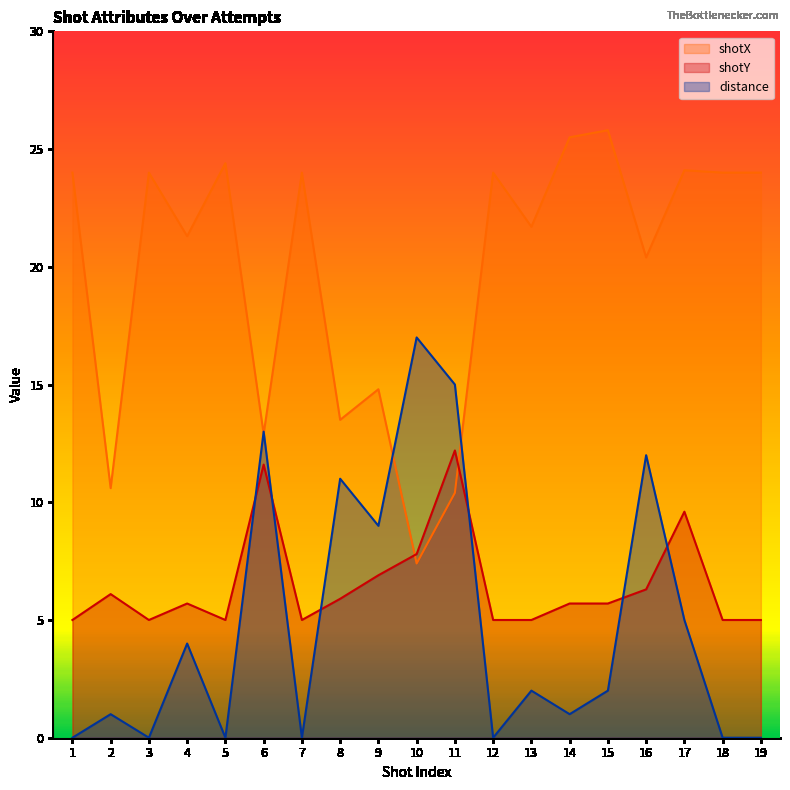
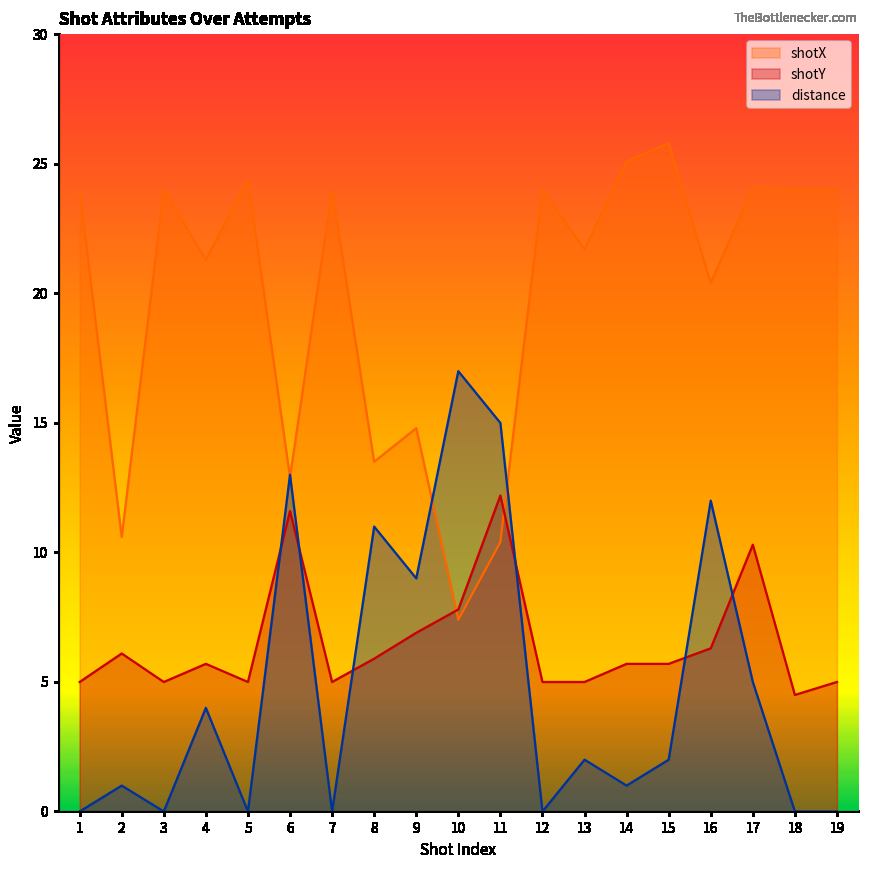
  {
    "shotX": {
      "1": 24.0,
      "2": 10.6,
      "3": 24.0,
      "4": 21.3,
      "5": 24.4,
      "7": 24.0,
      "8": 13.5,
      "9": 14.8,
      "10": 7.4,
      "11": 10.4,
      "12": 24.0,
      "13": 21.7,
-     "14": 25.5,
+     "14": 25.1,
      "15": 25.8,
      "16": 20.4,
      "17": 24.1,
      "18": 24.0,
      "19": 24.0
    },
    "shotY": {
      "1": 5.0,
      "2": 6.1,
      "3": 5.0,
      "4": 5.7,
      "5": 5.0,
      "6": 11.6,
      "7": 5.0,
      "8": 5.9,
      "9": 6.9,
      "10": 7.8,
      "11": 12.2,
      "12": 5.0,
      "13": 5.0,
      "14": 5.7,
      "15": 5.7,
      "16": 6.3,
-     "17": 9.6,
-     "18": 5.0,
+     "17": 10.3,
+     "18": 4.5,
      "19": 5.0
    },
    "distance": {
      "1": 0.0,
      "2": 1.0,
      "3": 0.0,
      "4": 4.0,
      "5": 0.0,
      "7": 0.0,
      "8": 11.0,
      "9": 9.0,
      "10": 17.0,
      "11": 15.0,
      "12": 0.0,
      "13": 2.0,
      "14": 1.0,
      "15": 2.0,
      "16": 12.0,
      "17": 5.0,
      "18": 0.0,
      "19": 0.0
    }
  }
